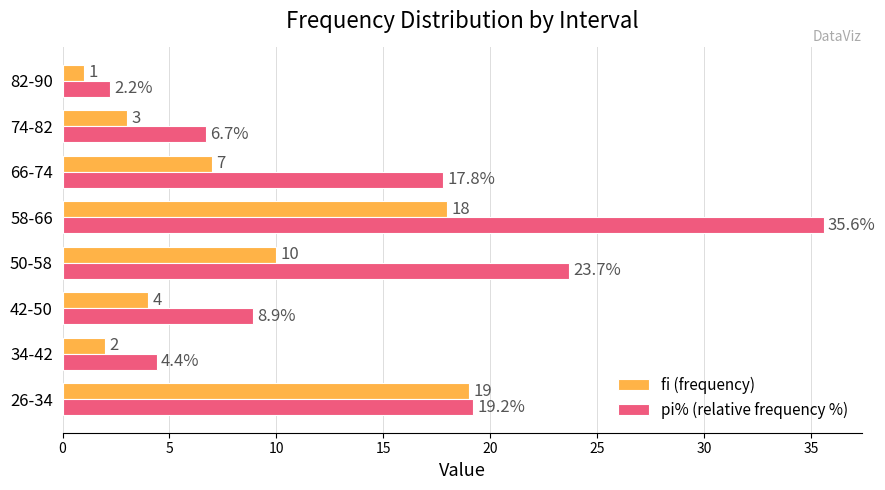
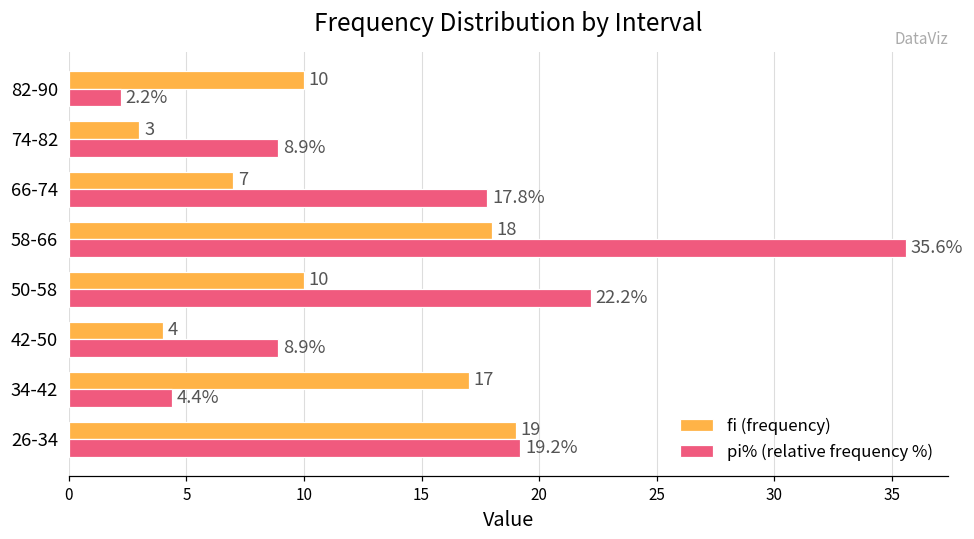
  {
    "fi (frequency)": {
-     "82-90": "1",
+     "82-90": "10",
      "74-82": "3",
      "66-74": "7",
      "58-66": "18",
      "50-58": "10",
      "42-50": "4",
-     "34-42": "2",
+     "34-42": "17",
      "26-34": "19"
    },
    "pi% (relative frequency %)": {
      "82-90": "2.2%",
-     "74-82": "6.7%",
+     "74-82": "8.9%",
      "66-74": "17.8%",
      "58-66": "35.6%",
-     "50-58": "23.7%",
+     "50-58": "22.2%",
      "42-50": "8.9%",
      "34-42": "4.4%",
      "26-34": "19.2%"
    }
  }
